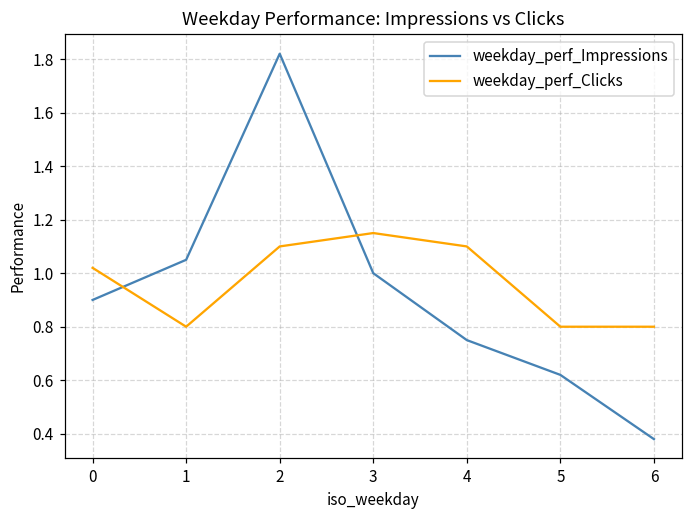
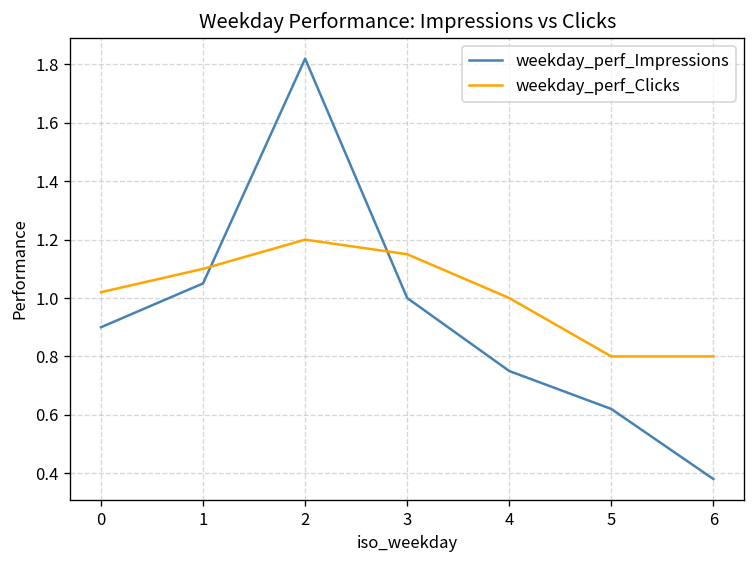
  {
    "weekday_perf_Impressions": {
      "0": 0.9,
      "1": 1.05,
      "2": 1.82,
      "3": 1.0,
      "4": 0.75,
      "5": 0.62,
      "6": 0.38
    },
    "weekday_perf_Clicks": {
      "0": 1.02,
-     "1": 0.8,
-     "2": 1.1,
+     "1": 1.1,
+     "2": 1.2,
      "3": 1.15,
-     "4": 1.1,
+     "4": 1.0,
      "5": 0.8,
      "6": 0.8
    }
  }
